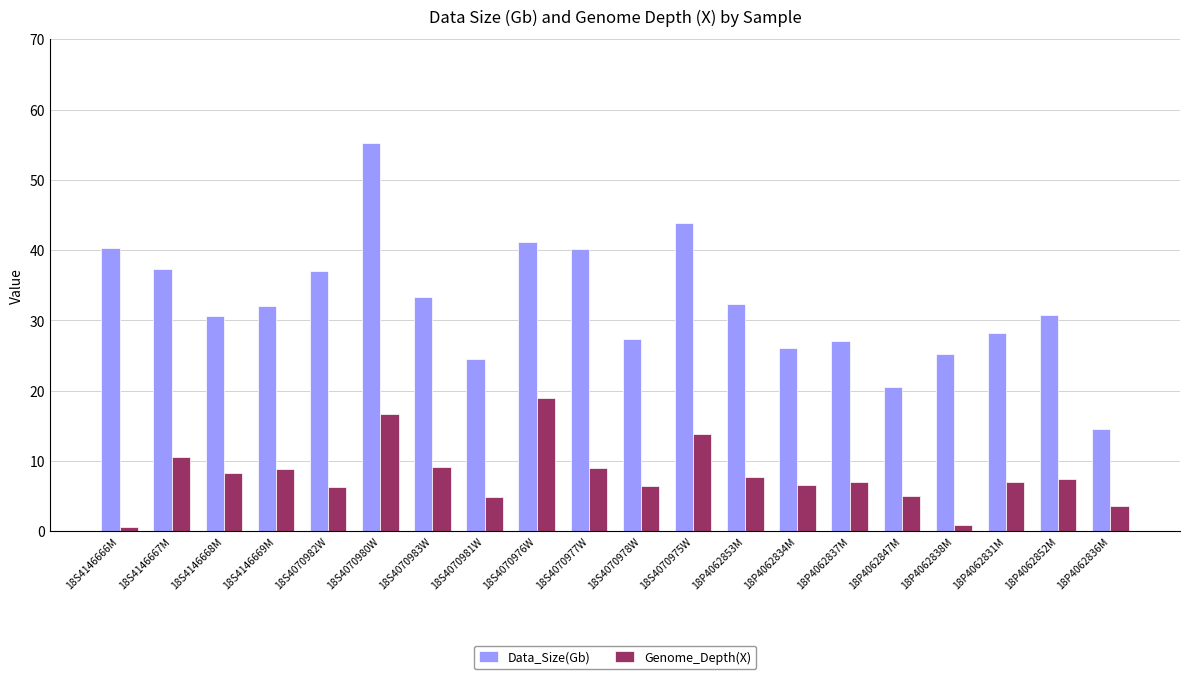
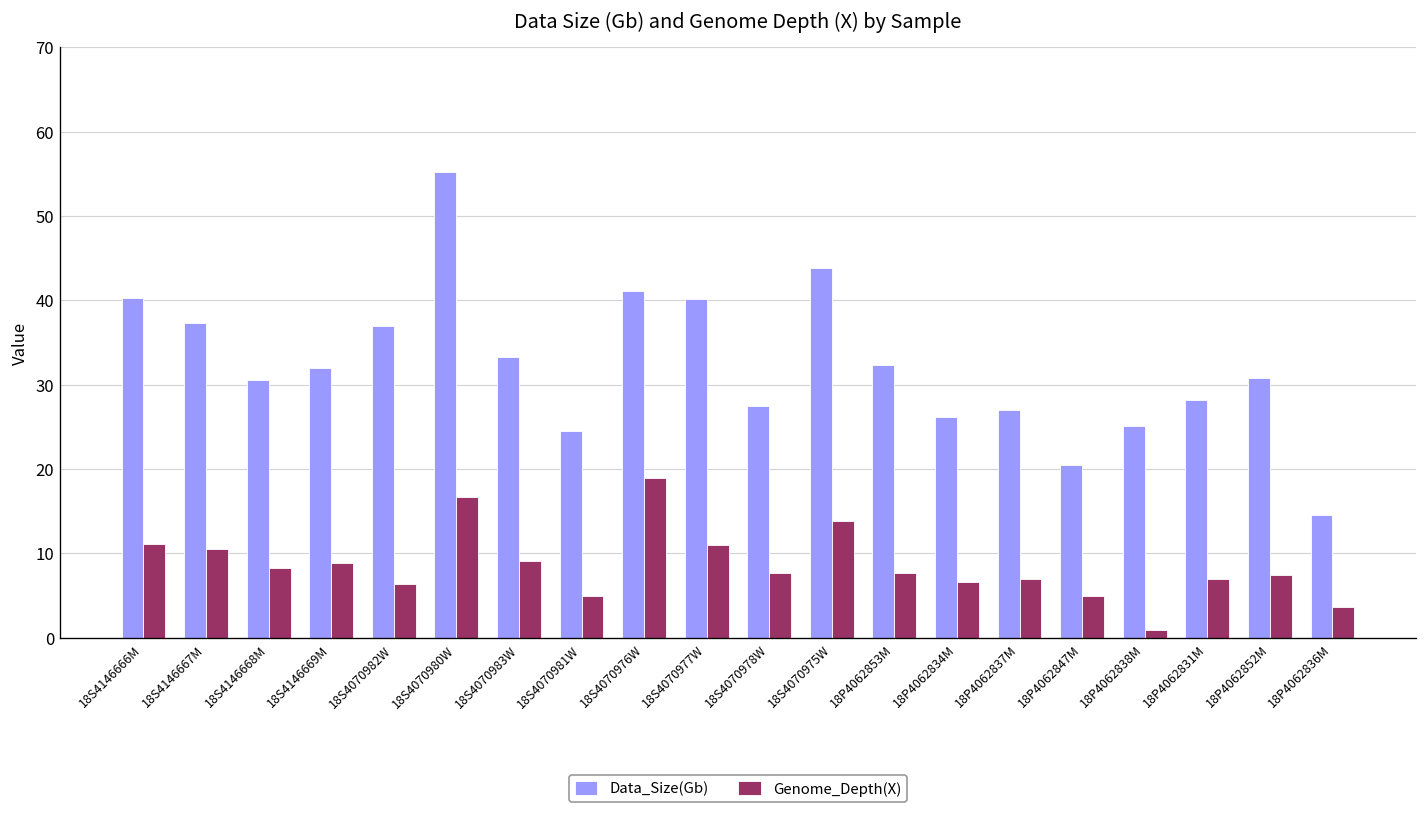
  {
    "Data_Size(Gb)": {
      "18S4146666M": 40,
      "18S4146667M": 37,
      "18S4146668M": 31,
      "18S4146669M": 32,
      "18S4070982W": 37,
      "18S4070980W": 55,
      "18S4070983W": 33,
      "18S4070981W": 25,
      "18S4070976W": 41,
      "18S4070977W": 40,
      "18S4070978W": 27,
      "18S4070975W": 44,
      "18P4062853M": 32,
      "18P4062834M": 26,
      "18P4062837M": 27,
      "18P4062847M": 20,
      "18P4062838M": 25,
      "18P4062831M": 28,
      "18P4062852M": 31,
      "18P4062836M": 15
    },
    "Genome_Depth(X)": {
-     "18S4146666M": 1,
+     "18S4146666M": 11,
      "18S4146667M": 11,
      "18S4146668M": 8,
      "18S4146669M": 9,
      "18S4070982W": 6,
      "18S4070980W": 17,
      "18S4070983W": 9,
      "18S4070981W": 5,
      "18S4070976W": 19,
-     "18S4070977W": 9,
-     "18S4070978W": 6,
+     "18S4070977W": 11,
+     "18S4070978W": 8,
      "18S4070975W": 14,
      "18P4062853M": 8,
      "18P4062834M": 7,
      "18P4062837M": 7,
      "18P4062847M": 5,
      "18P4062838M": 1,
      "18P4062831M": 7,
      "18P4062852M": 7,
      "18P4062836M": 4
    }
  }
